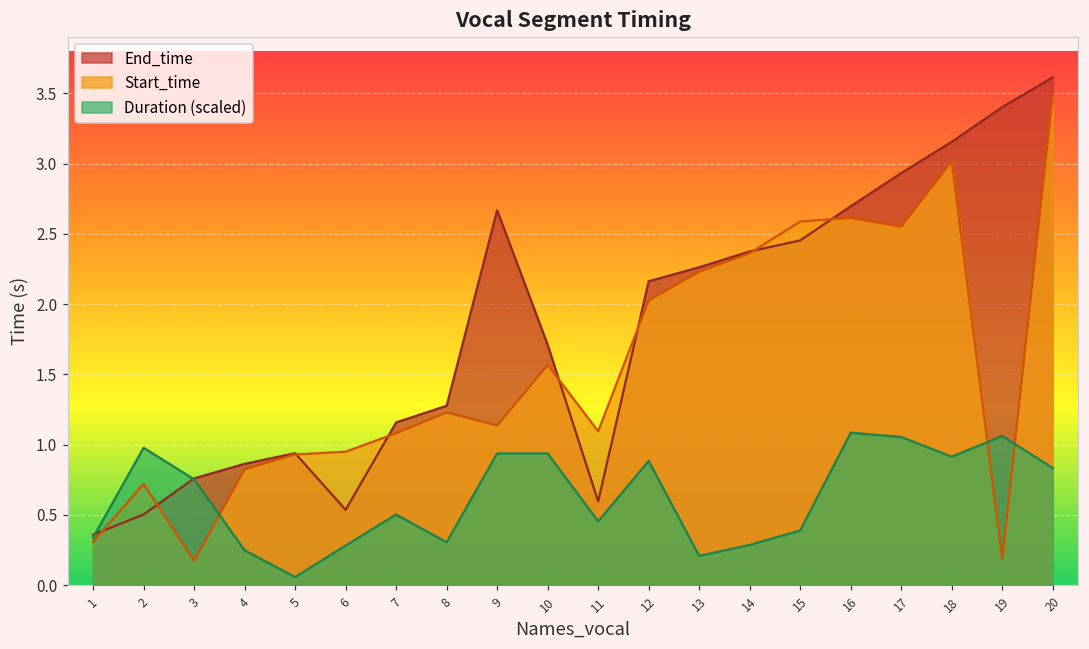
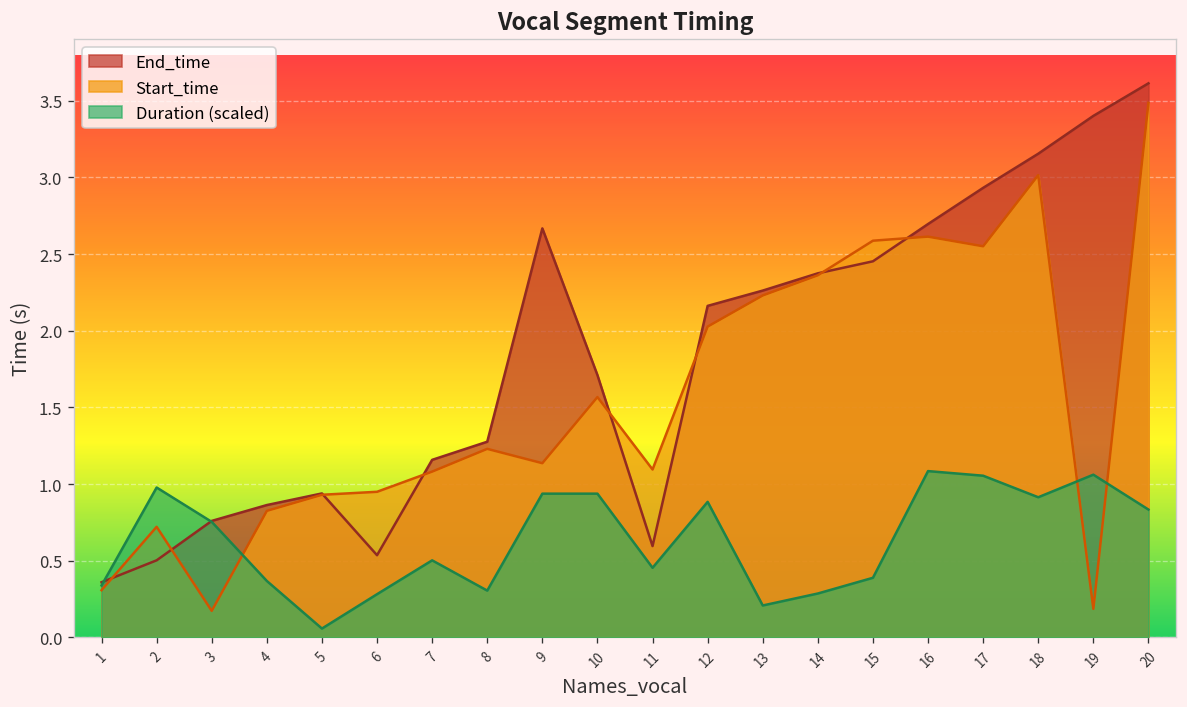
  {
    "End_time": {
      "1": 0.36,
      "2": 0.50,
      "4": 0.86,
      "6": 0.54,
      "7": 1.16,
      "8": 1.28,
      "9": 2.67,
      "10": 1.71,
      "11": 0.60,
      "12": 2.16,
      "13": 2.26,
      "15": 2.45,
      "16": 2.70,
      "17": 2.93,
      "18": 3.15,
      "19": 3.40,
      "20": 3.61
    },
    "Start_time": {
      "1": 0.31,
      "2": 0.72,
      "3": 0.17,
      "4": 0.82,
      "6": 0.95,
      "7": 1.08,
      "8": 1.23,
      "9": 1.14,
      "10": 1.57,
      "11": 1.09,
      "12": 2.03,
      "13": 2.23,
      "15": 2.59,
      "16": 2.61,
      "17": 2.55,
      "18": 3.02,
      "19": 0.19,
      "20": 3.49
    },
    "Duration (scaled)": {
      "1": 0.34,
      "2": 0.98,
-     "4": 0.25,
+     "4": 0.37,
      "5": 0.06,
      "6": 0.28,
      "7": 0.50,
      "8": 0.30,
      "9": 0.94,
      "10": 0.94,
      "11": 0.45,
      "12": 0.88,
      "13": 0.21,
      "14": 0.29,
      "15": 0.39,
      "16": 1.08,
      "17": 1.05,
      "18": 0.91,
      "19": 1.06,
      "20": 0.83
    }
  }
